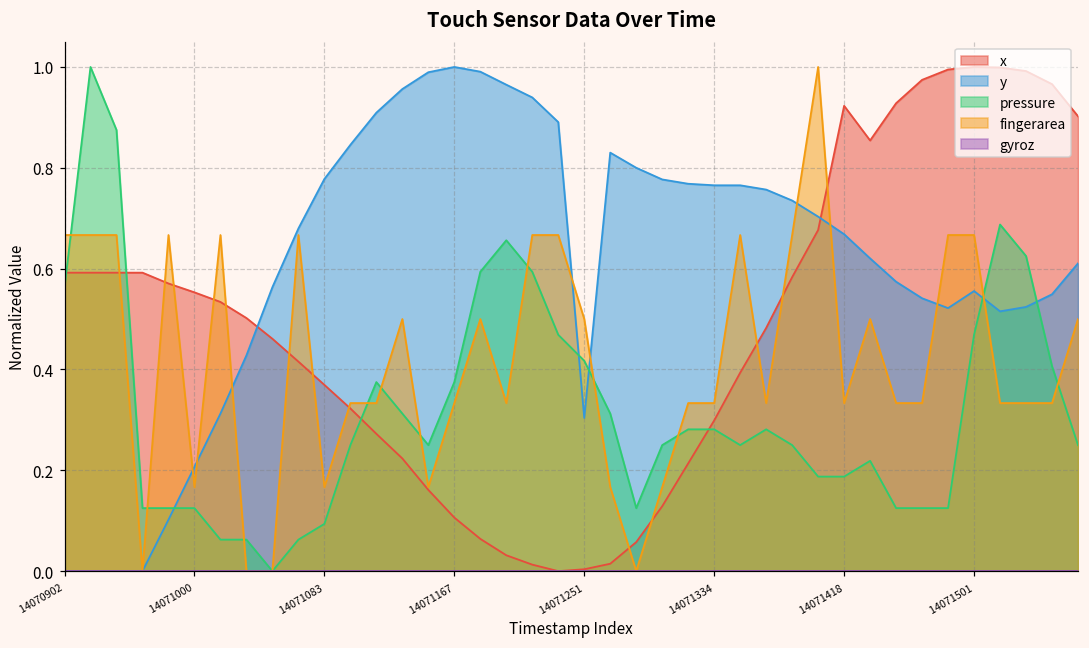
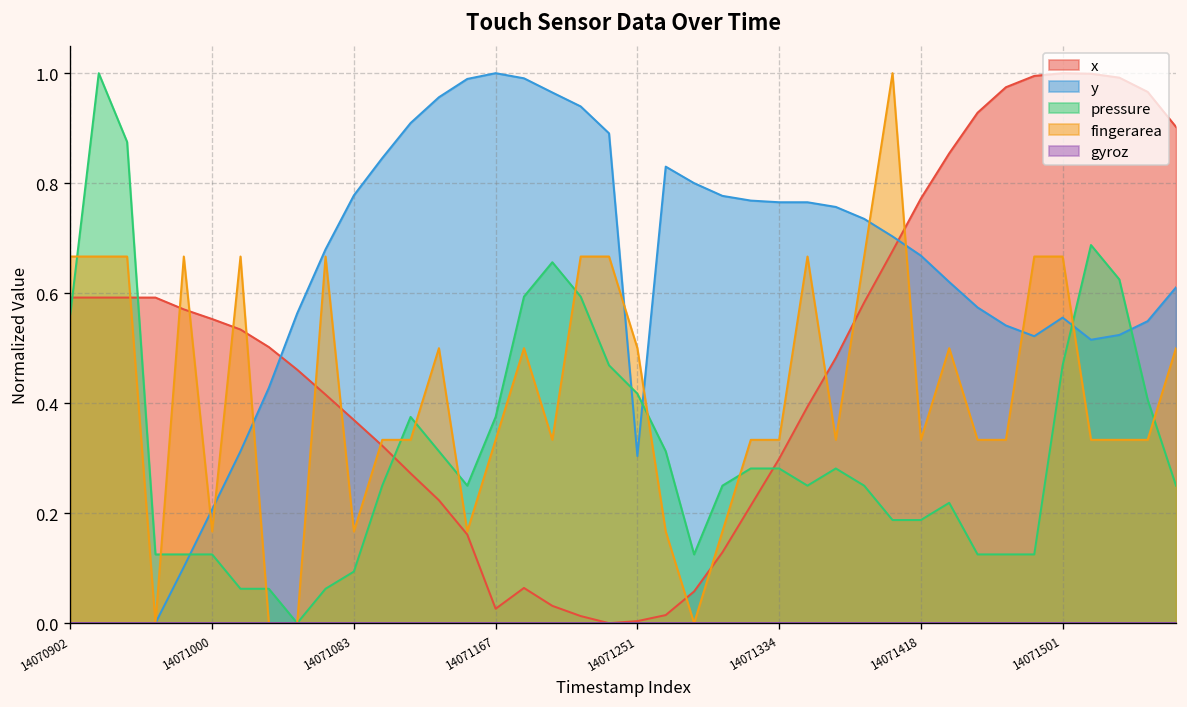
  {
    "x": {
      "14070902": 0.59,
      "14071000": 0.55,
      "14071083": 0.37,
-     "14071167": 0.11,
+     "14071167": 0.03,
      "14071334": 0.30,
-     "14071418": 0.92
+     "14071418": 0.77
    },
    "y": {
      "14071000": 0.21,
      "14071083": 0.78,
      "14071167": 1.00,
      "14071251": 0.30,
      "14071334": 0.77,
      "14071418": 0.67,
      "14071501": 0.56
    },
    "pressure": {
      "14070902": 0.56,
      "14071000": 0.13,
      "14071083": 0.09,
      "14071167": 0.38,
      "14071251": 0.42,
      "14071334": 0.28,
      "14071418": 0.19,
      "14071501": 0.47
    },
    "fingerarea": {
      "14070902": 0.67,
      "14071000": 0.17,
      "14071083": 0.17,
      "14071167": 0.33,
      "14071251": 0.50,
      "14071334": 0.33,
      "14071418": 0.33,
      "14071501": 0.67
    },
    "gyroz": {
      "14071000": 0.00,
      "14071083": 0.00,
      "14071167": 0.00,
      "14071334": 0.00,
      "14071418": 0.00,
      "14071501": 0.00
    }
  }
